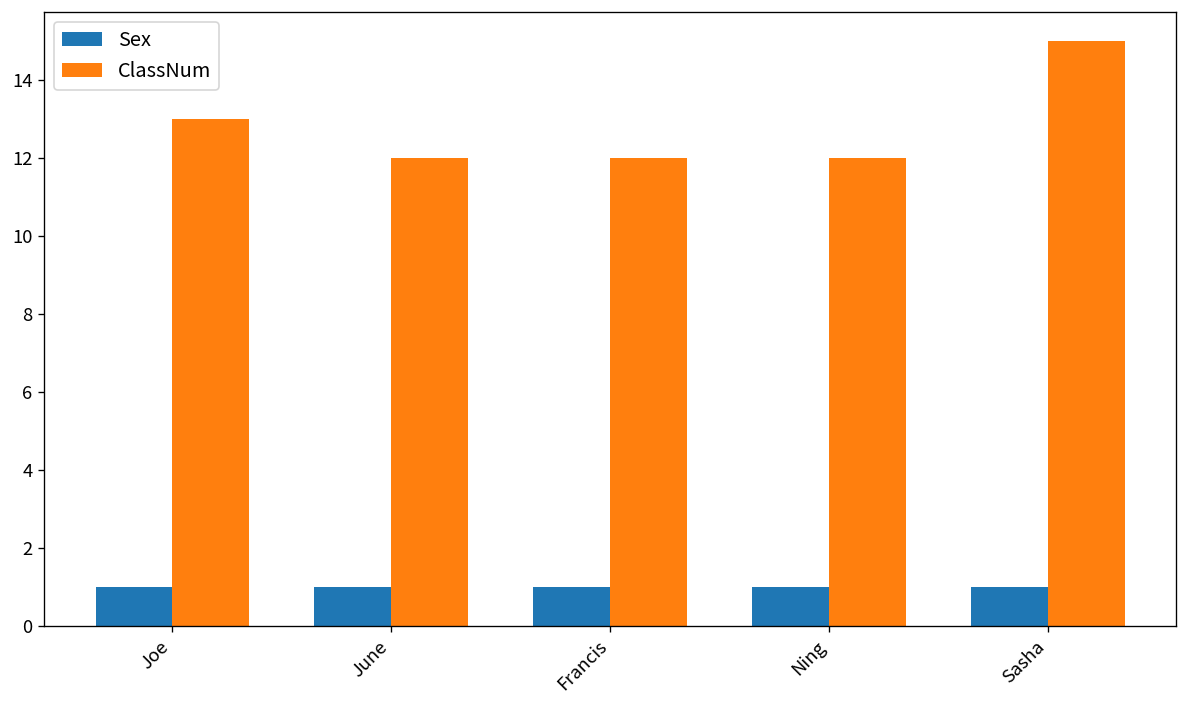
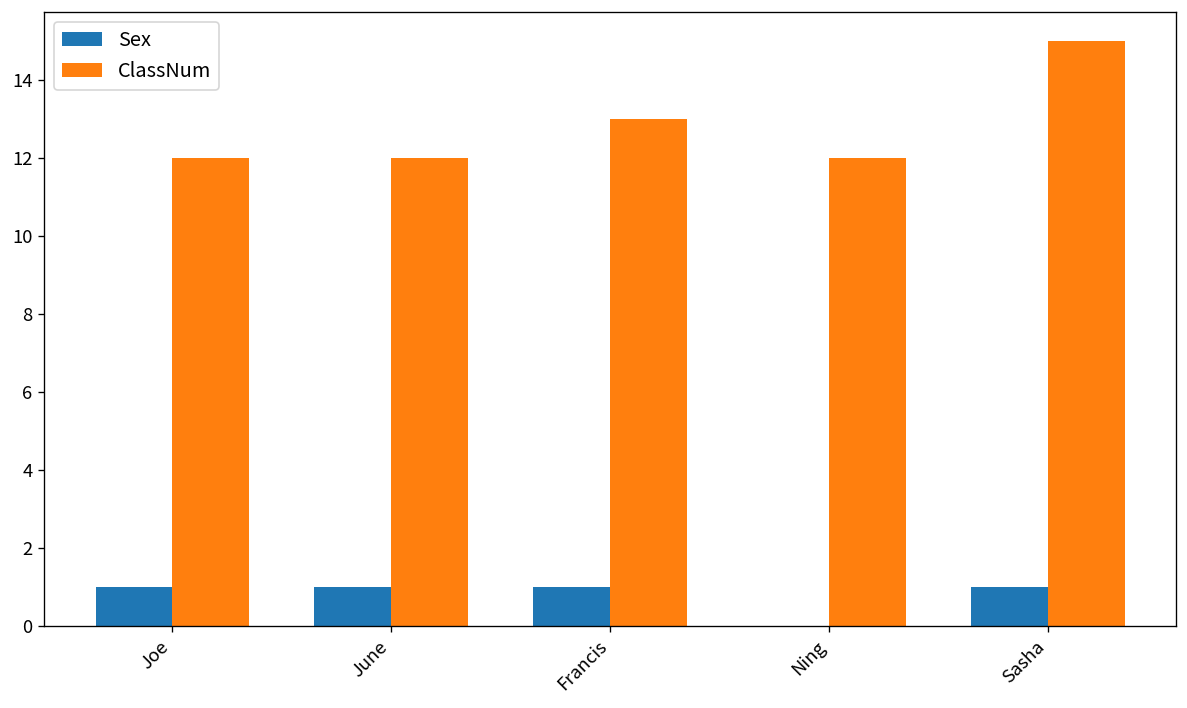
  {
    "Sex": {
      "Joe": 1,
      "June": 1,
      "Francis": 1,
-     "Ning": 1,
+     "Ning": 0,
      "Sasha": 1
    },
    "ClassNum": {
-     "Joe": 13,
+     "Joe": 12,
      "June": 12,
-     "Francis": 12,
+     "Francis": 13,
      "Ning": 12,
      "Sasha": 15
    }
  }
